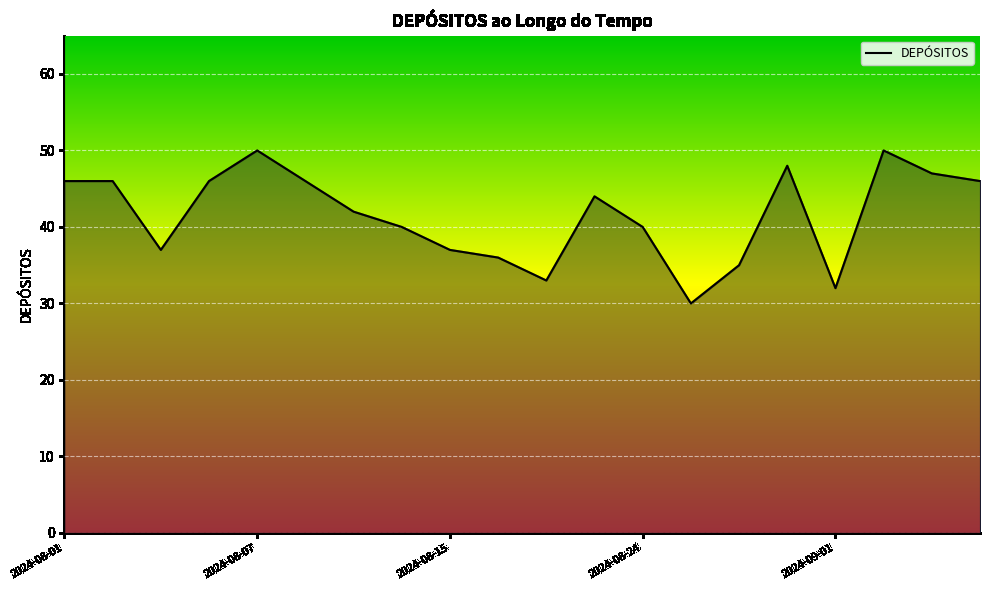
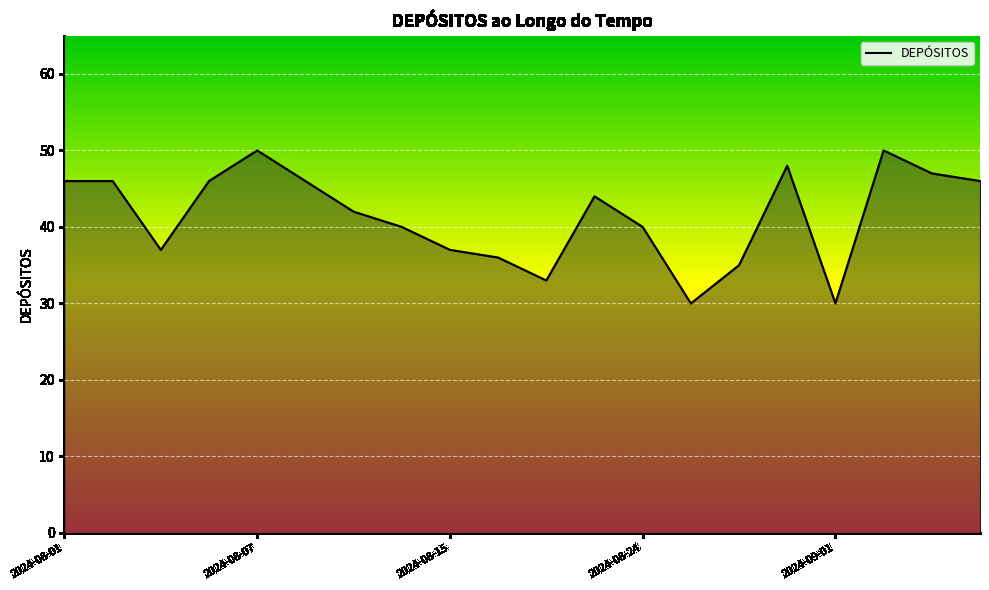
  {
    "2024-08-07": 50,
    "2024-08-24": 40,
-   "2024-09-01": 32
+   "2024-09-01": 30
  }
